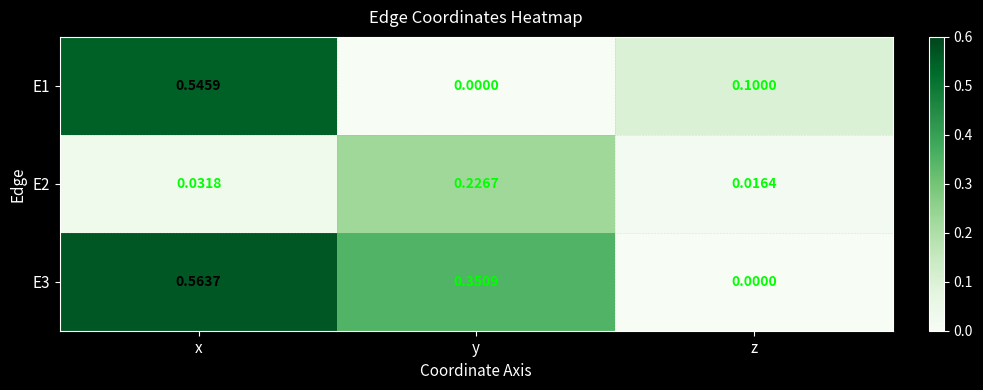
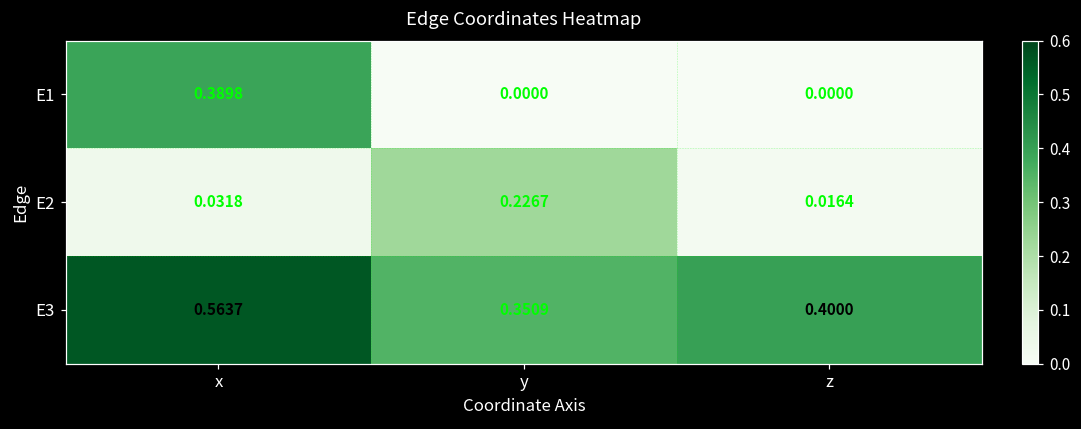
  {
    "E1": {
-     "x": 0.5459,
+     "x": 0.3898,
      "y": 0.0000,
-     "z": 0.1000
+     "z": 0.0000
    },
    "E2": {
      "x": 0.0318,
      "y": 0.2267,
      "z": 0.0164
    },
    "E3": {
      "x": 0.5637,
      "y": 0.3509,
-     "z": 0.0000
+     "z": 0.4000
    }
  }
